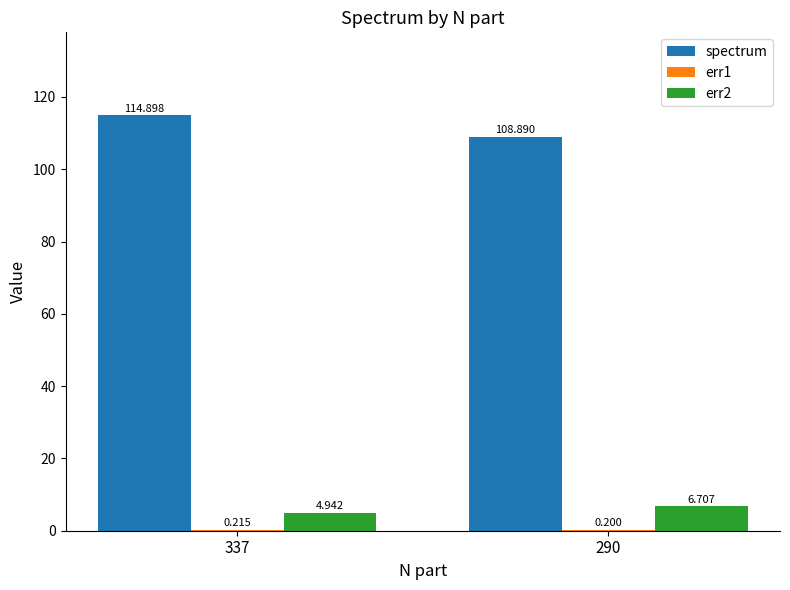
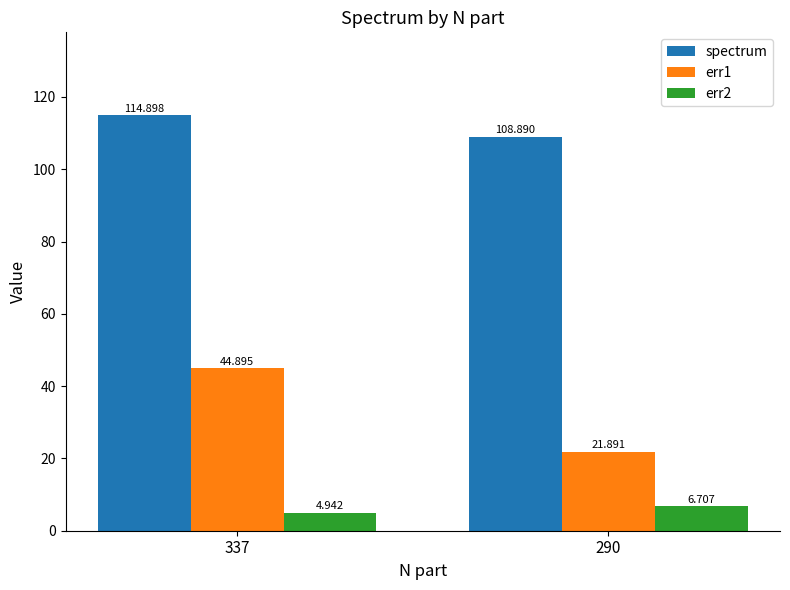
  {
    "spectrum": {
      "337": 114.898,
      "290": 108.890
    },
    "err1": {
-     "337": 0.215,
-     "290": 0.200
+     "337": 44.895,
+     "290": 21.891
    },
    "err2": {
      "337": 4.942,
      "290": 6.707
    }
  }
